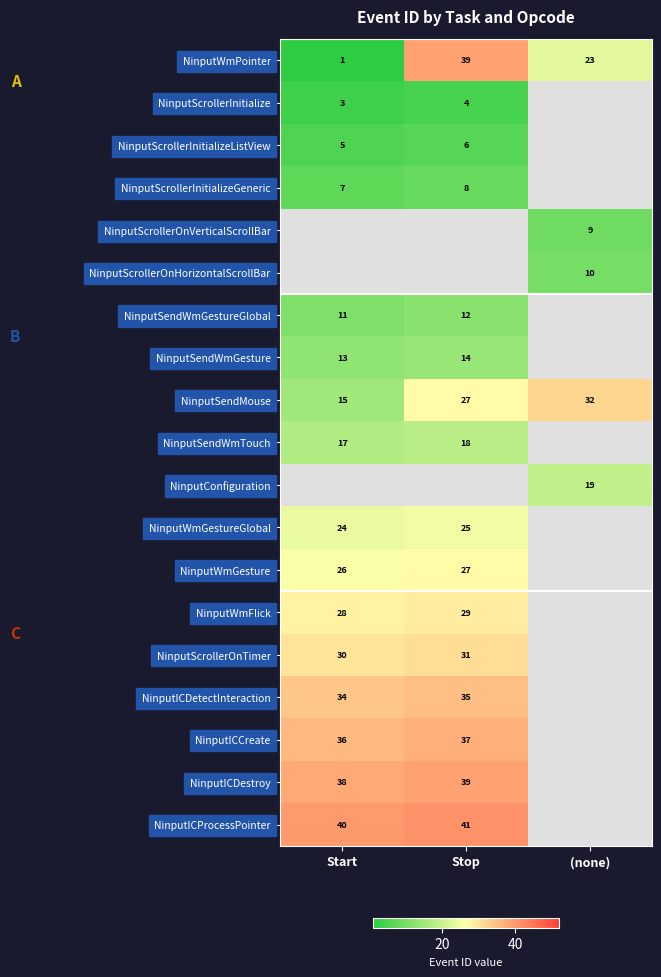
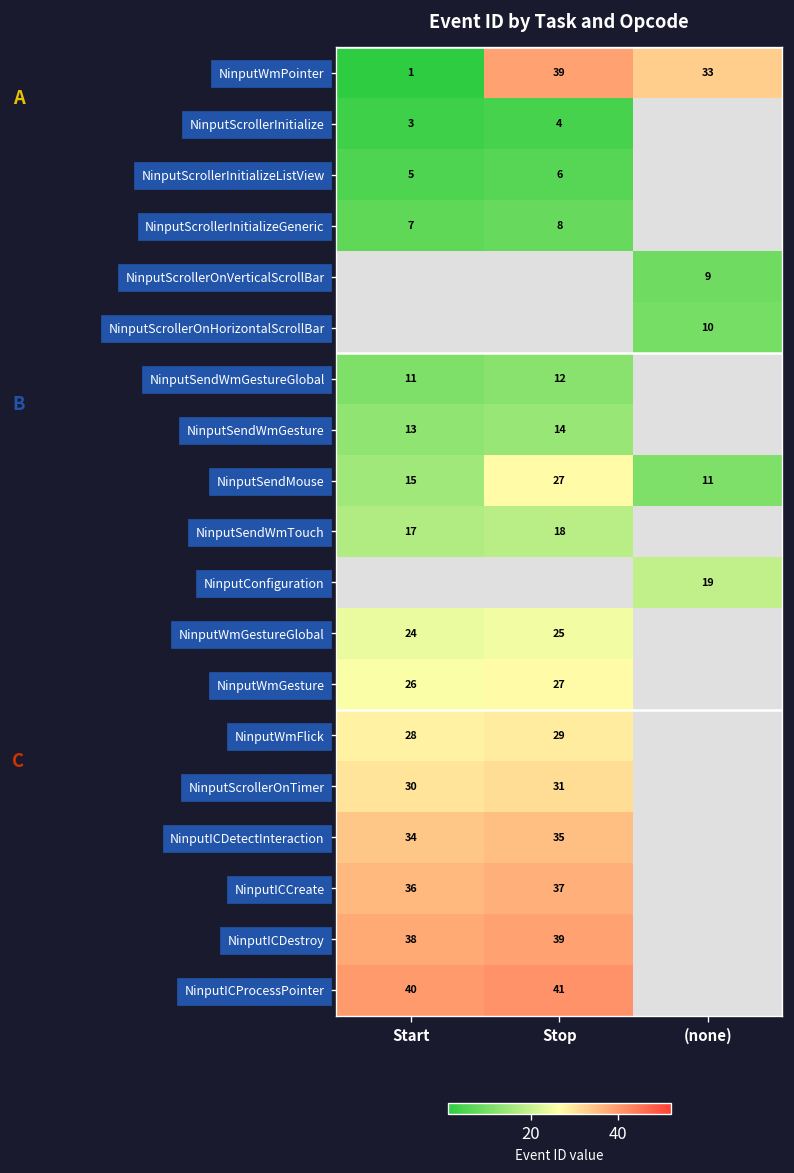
  {
    "NinputWmPointer": {
      "Start": 1,
      "Stop": 39,
-     "(none)": 23
+     "(none)": 33
    },
    "NinputScrollerInitialize": {
      "Start": 3,
      "Stop": 4
    },
    "NinputScrollerInitializeListView": {
      "Start": 5,
      "Stop": 6
    },
    "NinputScrollerInitializeGeneric": {
      "Start": 7,
      "Stop": 8
    },
    "NinputScrollerOnVerticalScrollBar": {
      "(none)": 9
    },
    "NinputScrollerOnHorizontalScrollBar": {
      "(none)": 10
    },
    "NinputSendWmGestureGlobal": {
      "Start": 11,
      "Stop": 12
    },
    "NinputSendWmGesture": {
      "Start": 13,
      "Stop": 14
    },
    "NinputSendMouse": {
      "Start": 15,
      "Stop": 27,
-     "(none)": 32
+     "(none)": 11
    },
    "NinputSendWmTouch": {
      "Start": 17,
      "Stop": 18
    },
    "NinputConfiguration": {
      "(none)": 19
    },
    "NinputWmGestureGlobal": {
      "Start": 24,
      "Stop": 25
    },
    "NinputWmGesture": {
      "Start": 26,
      "Stop": 27
    },
    "NinputWmFlick": {
      "Start": 28,
      "Stop": 29
    },
    "NinputScrollerOnTimer": {
      "Start": 30,
      "Stop": 31
    },
    "NinputICDetectInteraction": {
      "Start": 34,
      "Stop": 35
    },
    "NinputICCreate": {
      "Start": 36,
      "Stop": 37
    },
    "NinputICDestroy": {
      "Start": 38,
      "Stop": 39
    },
    "NinputICProcessPointer": {
      "Start": 40,
      "Stop": 41
    }
  }
